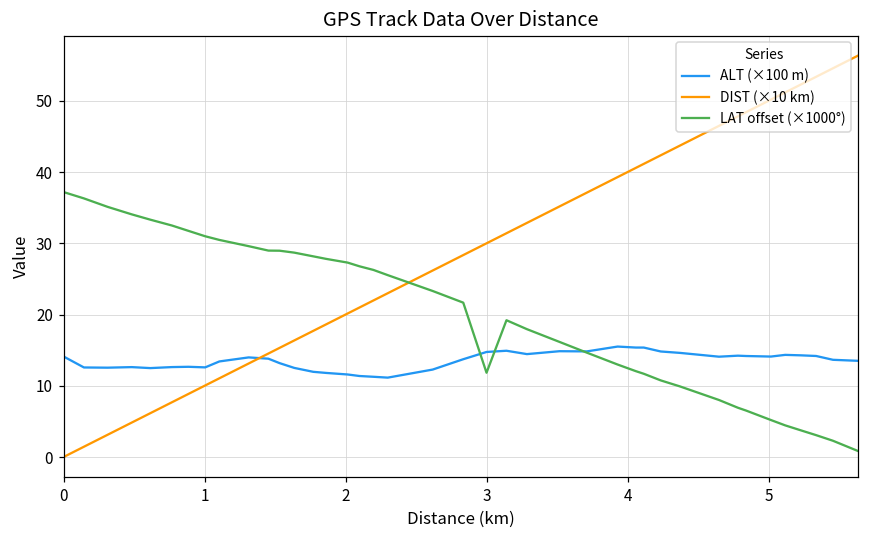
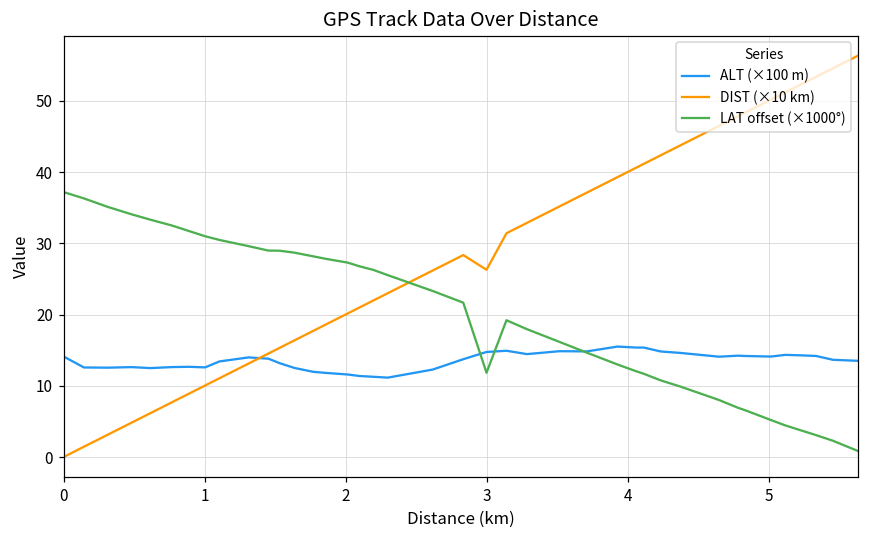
  {
    "ALT (×100 m)": {
      "0": 14,
      "3": 15
    },
    "DIST (×10 km)": {
      "0": 0,
-     "3": 30
+     "3": 26
    },
    "LAT offset (×1000°)": {
      "0": 37,
      "3": 12
    }
  }
